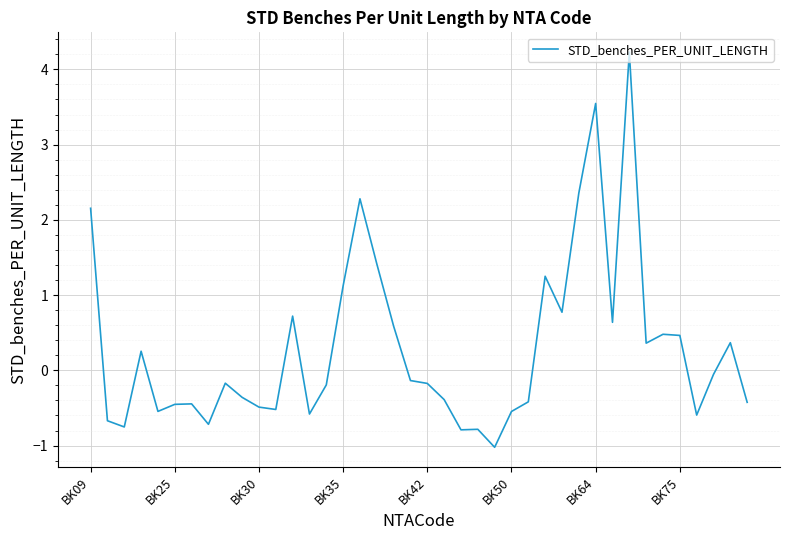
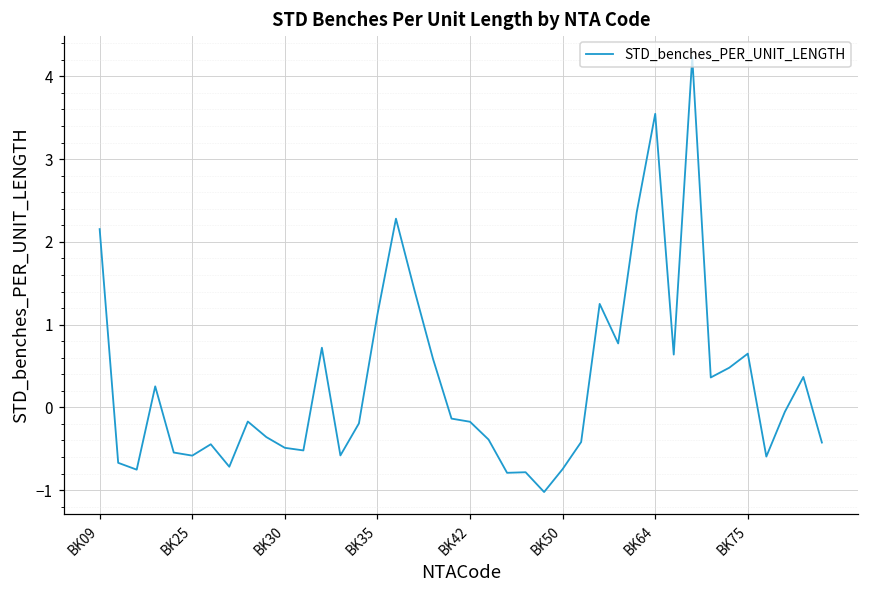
  {
    "BK09": 2.2,
-   "BK25": -0.5,
+   "BK25": -0.6,
    "BK30": -0.5,
    "BK35": 1.1,
    "BK42": -0.2,
-   "BK50": -0.5,
+   "BK50": -0.7,
    "BK64": 3.5,
-   "BK75": 0.5
+   "BK75": 0.6
  }
